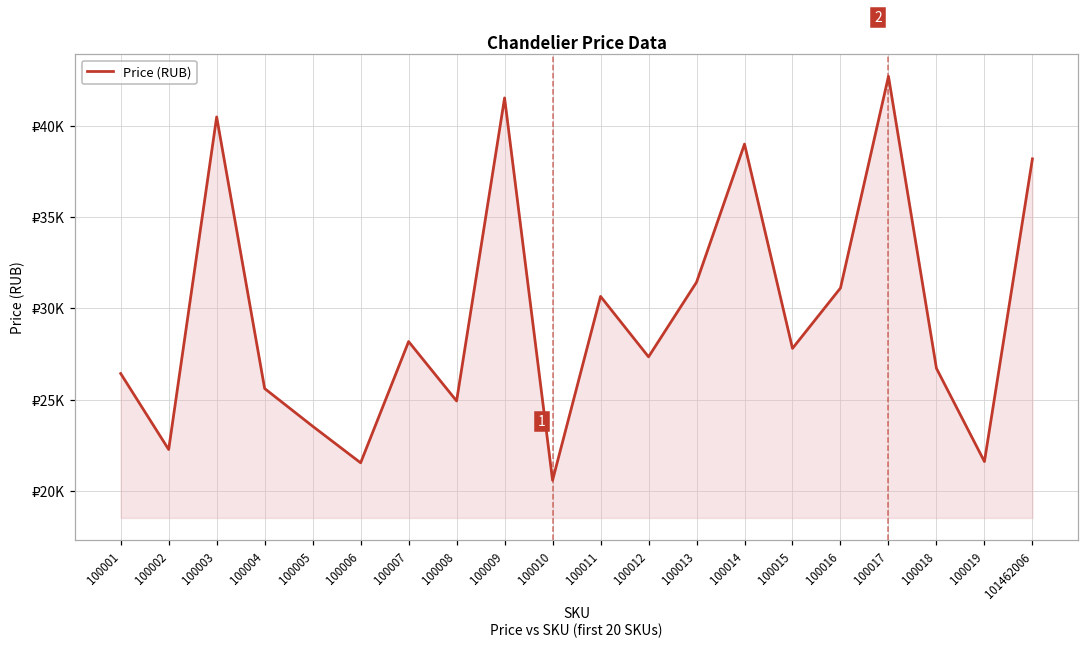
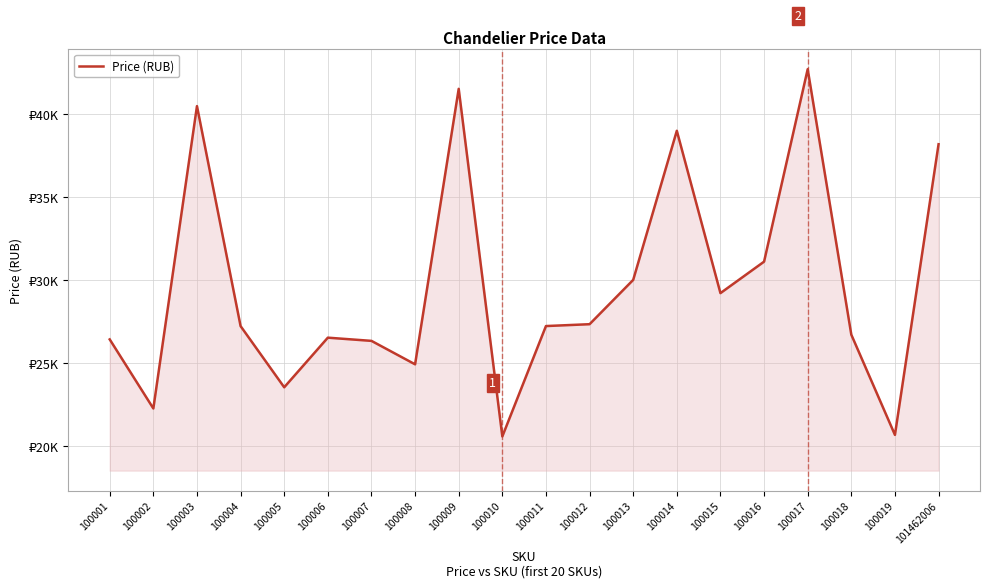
  {
    "100001": "₽26400",
    "100002": "₽22300",
    "100003": "₽40500",
-   "100004": "₽25600",
+   "100004": "₽27200",
    "100005": "₽23600",
-   "100006": "₽21600",
-   "100007": "₽28200",
+   "100006": "₽26500",
+   "100007": "₽26300",
    "100008": "₽24900",
    "100009": "₽41500",
    "100010": "₽20600",
-   "100011": "₽30700",
+   "100011": "₽27200",
    "100012": "₽27400",
-   "100013": "₽31400",
+   "100013": "₽30000",
    "100014": "₽39000",
-   "100015": "₽27800",
+   "100015": "₽29200",
    "100016": "₽31100",
    "100017": "₽42700",
    "100018": "₽26700",
-   "100019": "₽21600",
+   "100019": "₽20700",
    "101462006": "₽38200"
  }
